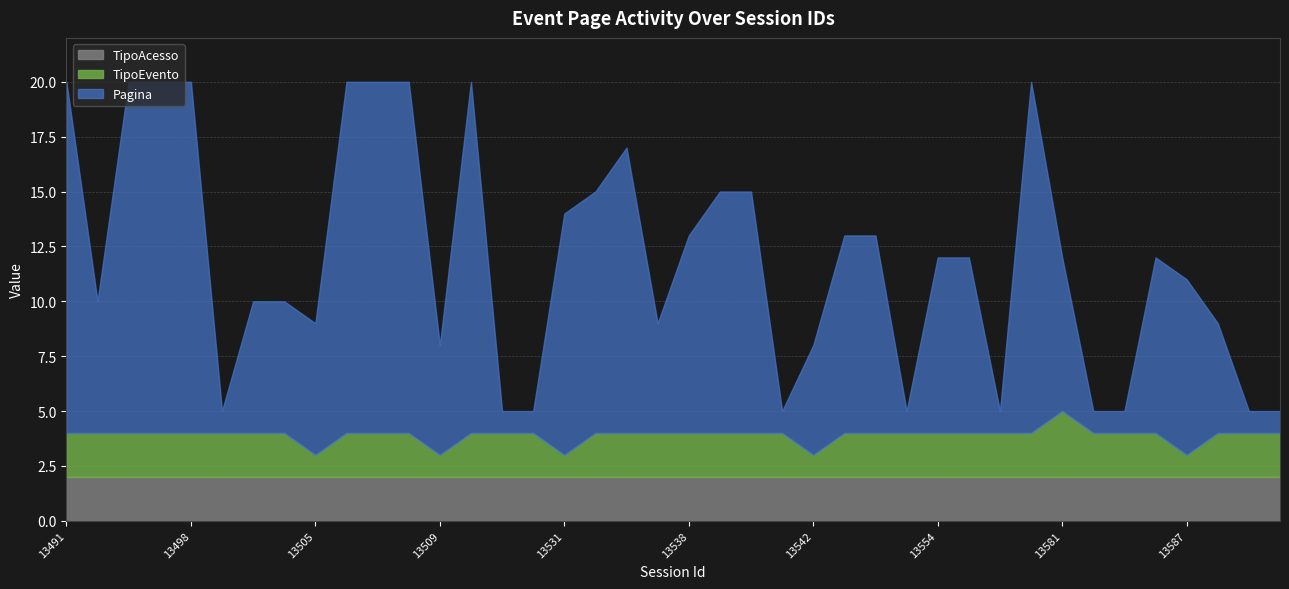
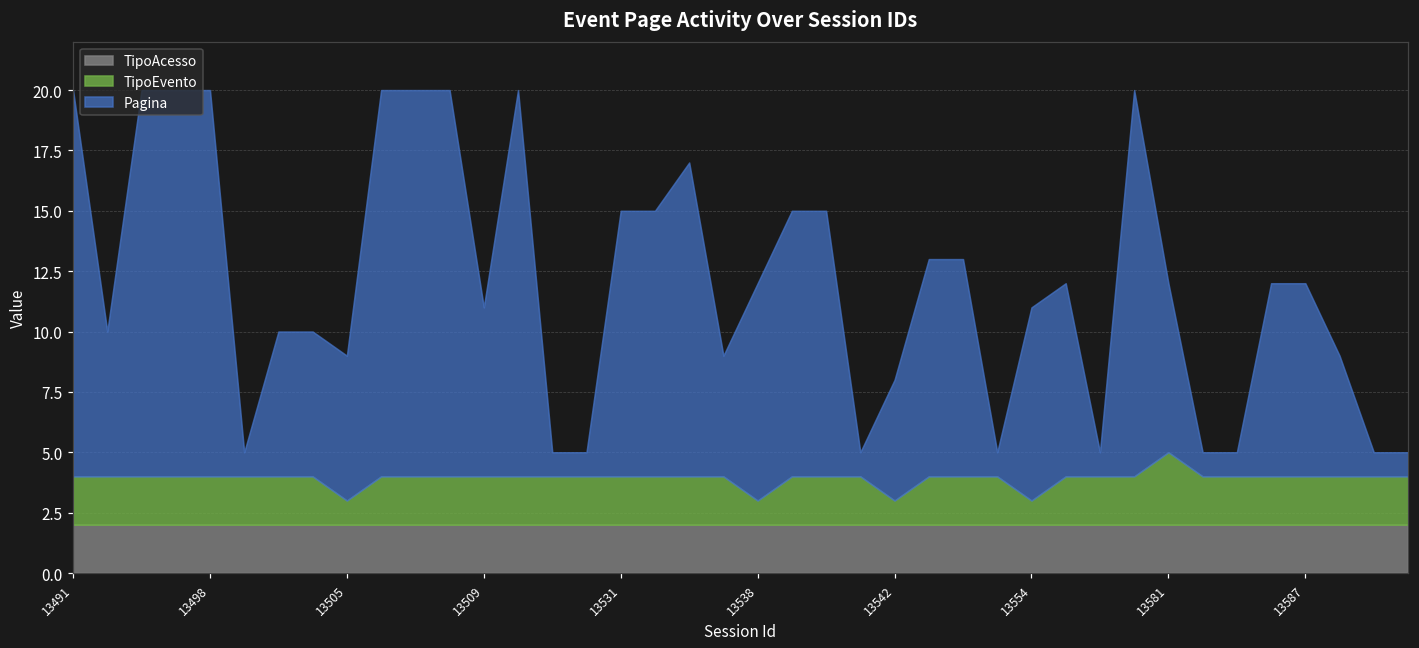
  {
    "TipoAcesso": {
      "13491": 2,
      "13498": 2,
      "13509": 2,
      "13531": 2,
      "13538": 2,
      "13542": 2,
      "13554": 2,
      "13581": 2,
      "13587": 2
    },
    "TipoEvento": {
      "13491": 2,
      "13498": 2,
-     "13509": 1,
-     "13531": 1,
-     "13538": 2,
+     "13509": 2,
+     "13531": 2,
+     "13538": 1,
      "13542": 1,
-     "13554": 2,
+     "13554": 1,
      "13581": 3,
-     "13587": 1
+     "13587": 2
    },
    "Pagina": {
      "13491": 16,
      "13498": 16,
-     "13509": 5,
+     "13509": 7,
      "13531": 11,
      "13538": 9,
      "13542": 5,
      "13554": 8,
      "13581": 7,
      "13587": 8
    }
  }
